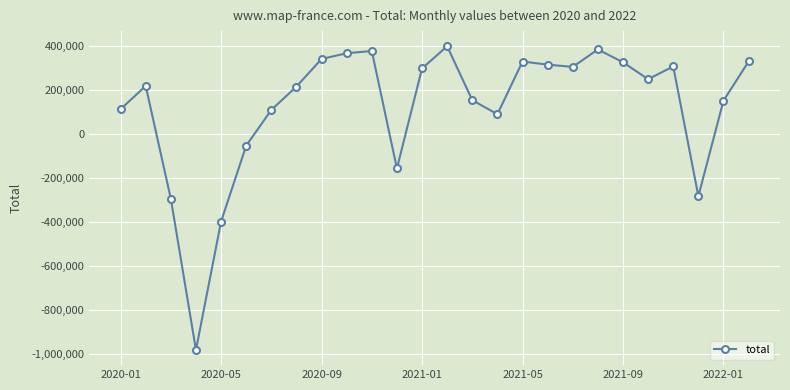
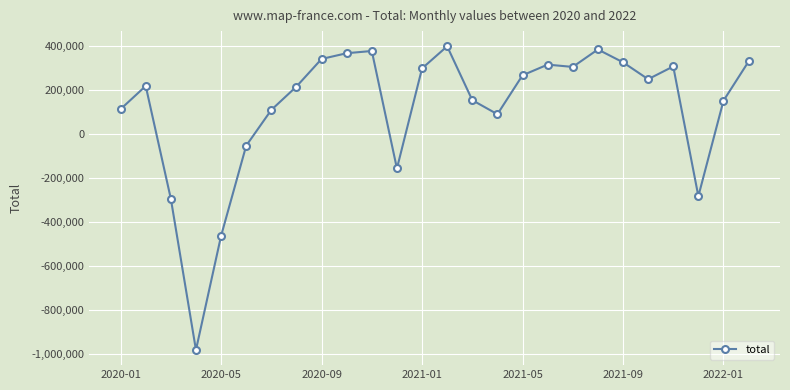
  {
    "2020-01": "110,000",
-   "2020-05": "-400,000",
+   "2020-05": "-460,000",
    "2020-09": "340,000",
    "2021-01": "300,000",
-   "2021-05": "330,000",
+   "2021-05": "270,000",
    "2021-09": "320,000",
    "2022-01": "150,000"
  }
